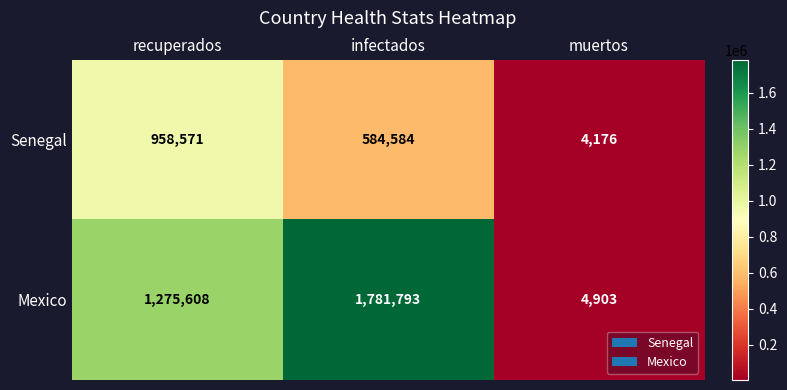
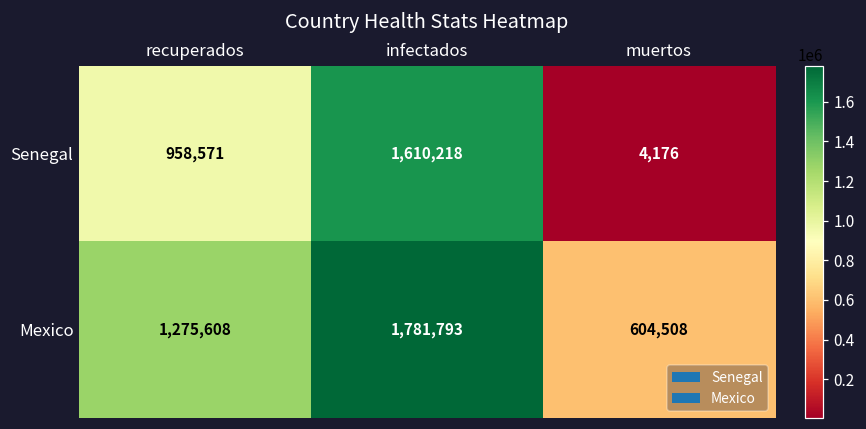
  {
    "Senegal": {
      "recuperados": "958,571",
-     "infectados": "584,584",
+     "infectados": "1,610,218",
      "muertos": "4,176"
    },
    "Mexico": {
      "recuperados": "1,275,608",
      "infectados": "1,781,793",
-     "muertos": "4,903"
+     "muertos": "604,508"
    }
  }
